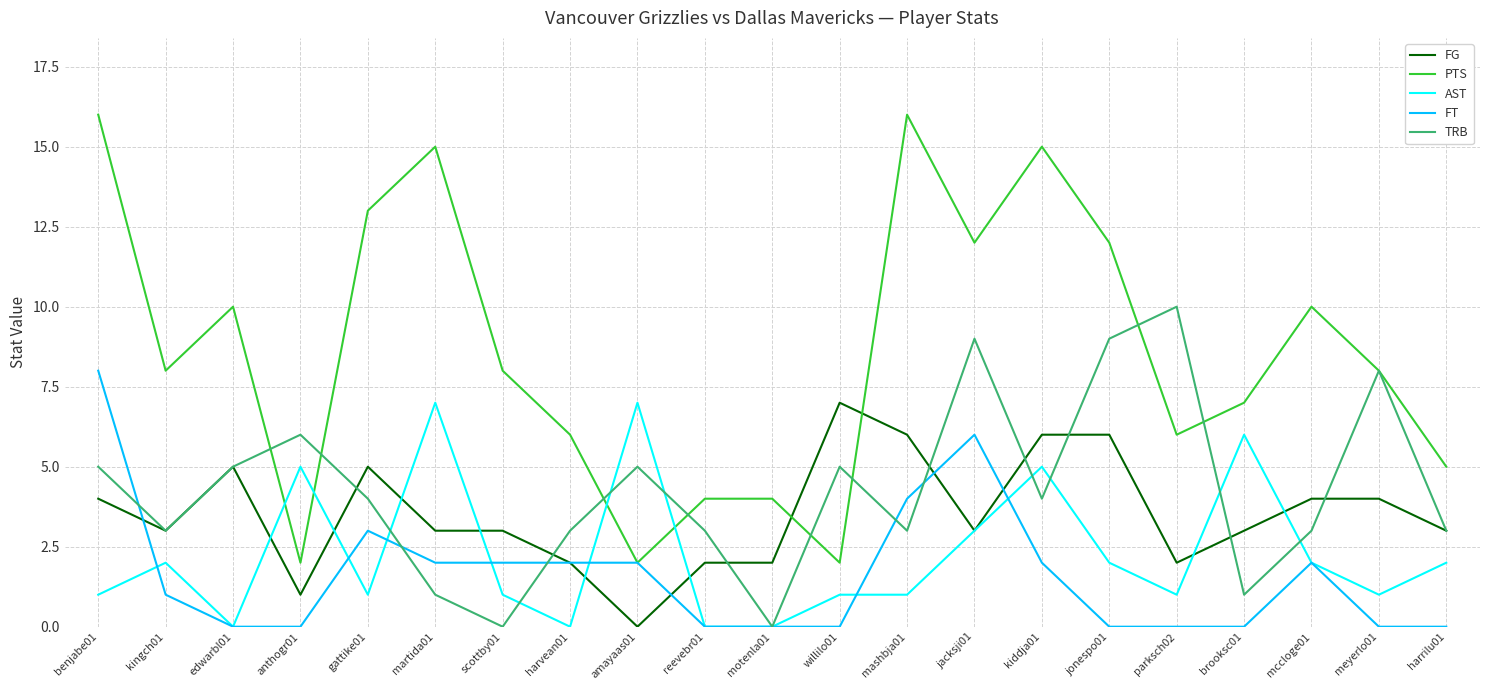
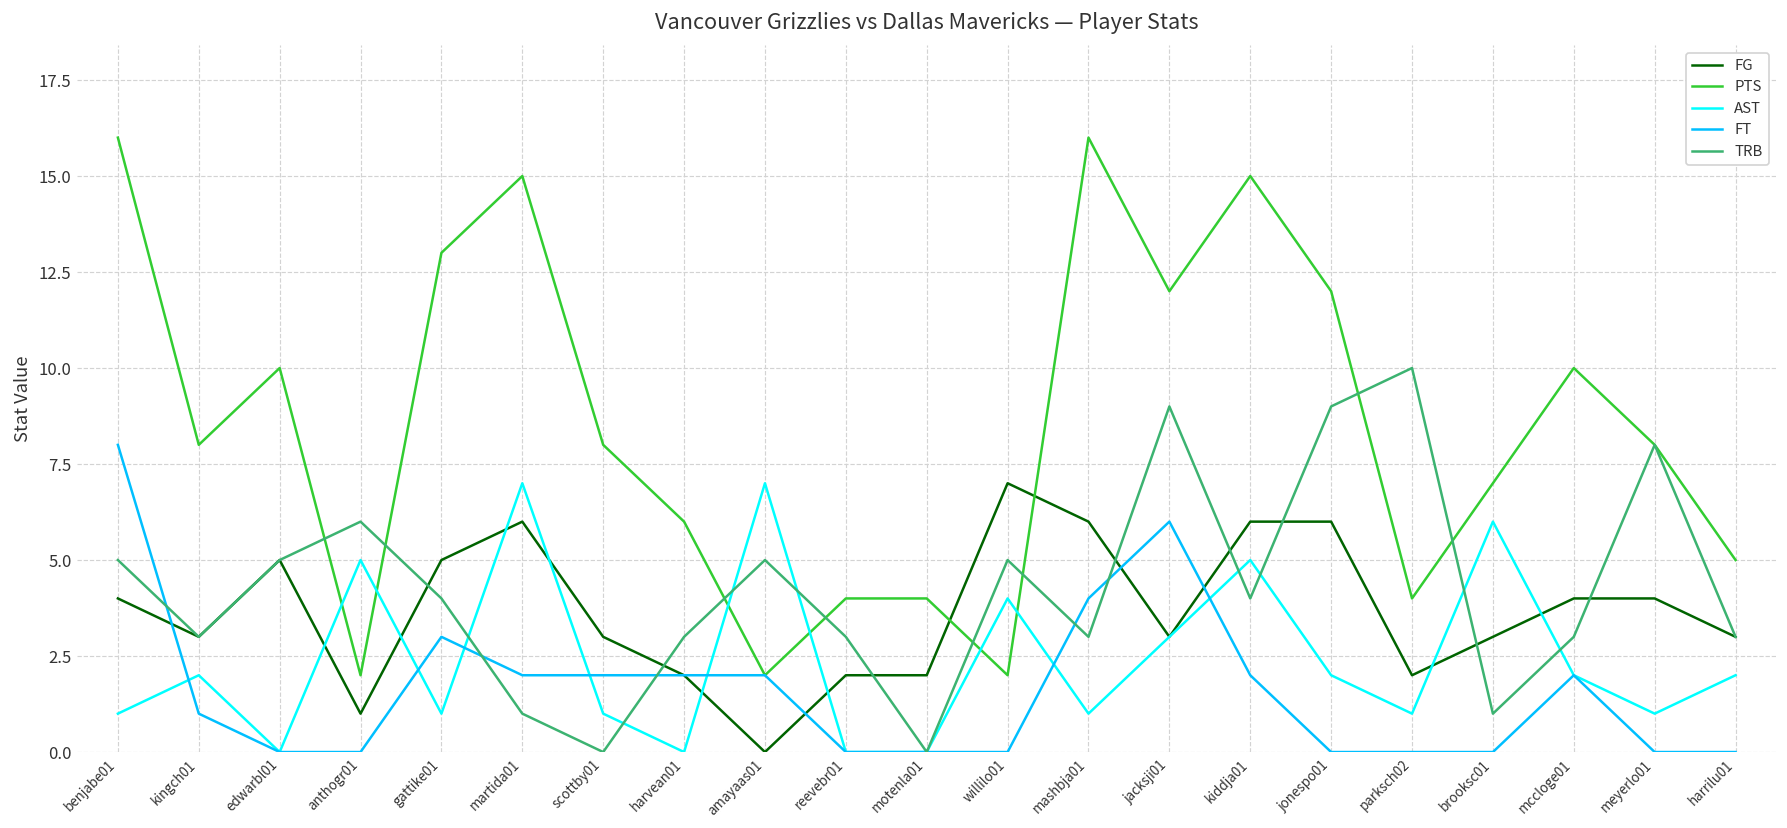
  {
    "FG": {
      "benjabe01": 4,
      "anthogr01": 1,
      "gattike01": 5,
-     "martida01": 3,
+     "martida01": 6,
      "scottby01": 3,
      "amayaas01": 0,
      "reevebr01": 2,
      "motenla01": 2,
      "willilo01": 7,
      "mashbja01": 6,
      "kiddja01": 6,
      "jonespo01": 6,
      "parksch02": 2,
      "brooksc01": 3,
      "mccloge01": 4,
      "meyerlo01": 4
    },
    "PTS": {
      "benjabe01": 16,
      "kingch01": 8,
      "edwarbl01": 10,
      "anthogr01": 2,
      "gattike01": 13,
      "martida01": 15,
      "scottby01": 8,
      "harvean01": 6,
      "reevebr01": 4,
      "motenla01": 4,
      "willilo01": 2,
      "mashbja01": 16,
      "jacksji01": 12,
      "kiddja01": 15,
      "jonespo01": 12,
-     "parksch02": 6,
+     "parksch02": 4,
      "brooksc01": 7,
      "mccloge01": 10,
      "harrilu01": 5
    },
    "AST": {
      "benjabe01": 1,
      "kingch01": 2,
      "anthogr01": 5,
      "gattike01": 1,
      "martida01": 7,
      "scottby01": 1,
      "harvean01": 0,
      "amayaas01": 7,
-     "willilo01": 1,
+     "willilo01": 4,
      "mashbja01": 1,
      "kiddja01": 5,
      "jonespo01": 2,
      "parksch02": 1,
      "brooksc01": 6,
      "meyerlo01": 1,
      "harrilu01": 2
    },
    "FT": {
      "benjabe01": 8,
      "kingch01": 1,
      "anthogr01": 0,
      "gattike01": 3,
      "martida01": 2,
      "scottby01": 2,
      "willilo01": 0,
      "mashbja01": 4,
      "jacksji01": 6,
      "kiddja01": 2,
      "jonespo01": 0,
      "parksch02": 0,
      "brooksc01": 0,
      "meyerlo01": 0,
      "harrilu01": 0
    },
    "TRB": {
      "benjabe01": 5,
      "anthogr01": 6,
      "gattike01": 4,
      "martida01": 1,
      "scottby01": 0,
      "harvean01": 3,
      "amayaas01": 5,
      "reevebr01": 3,
      "willilo01": 5,
      "mashbja01": 3,
      "jacksji01": 9,
      "kiddja01": 4,
      "jonespo01": 9,
      "parksch02": 10,
      "brooksc01": 1,
      "mccloge01": 3
    }
  }
